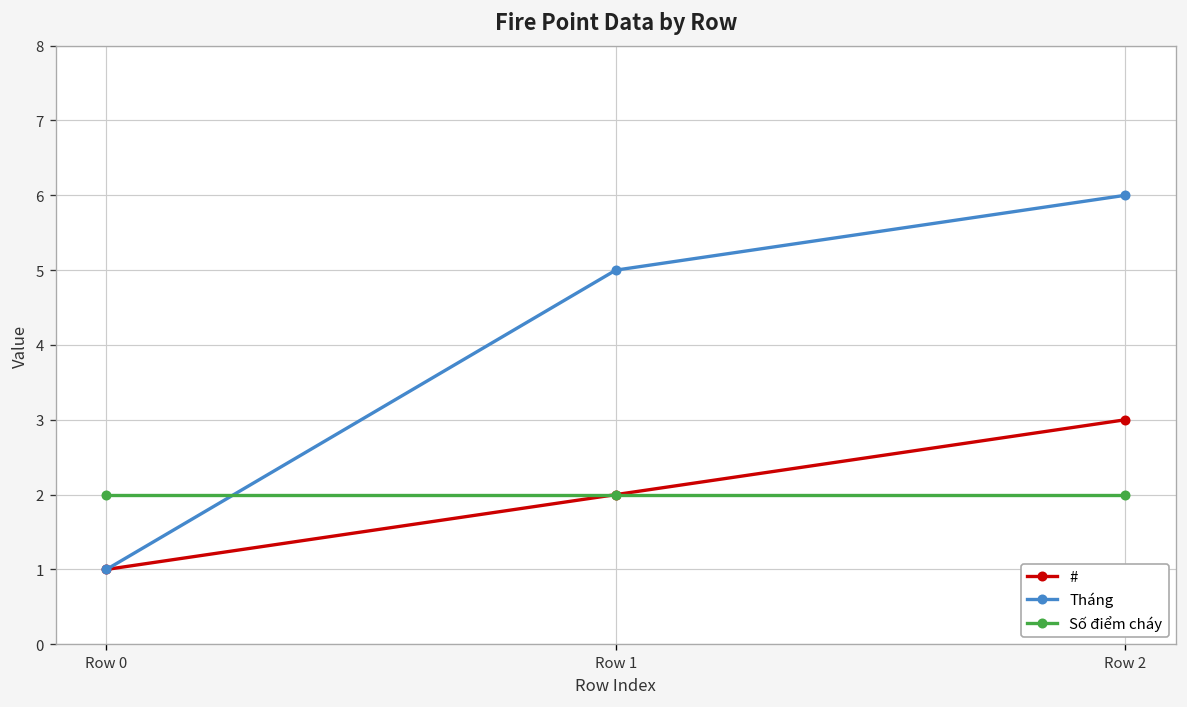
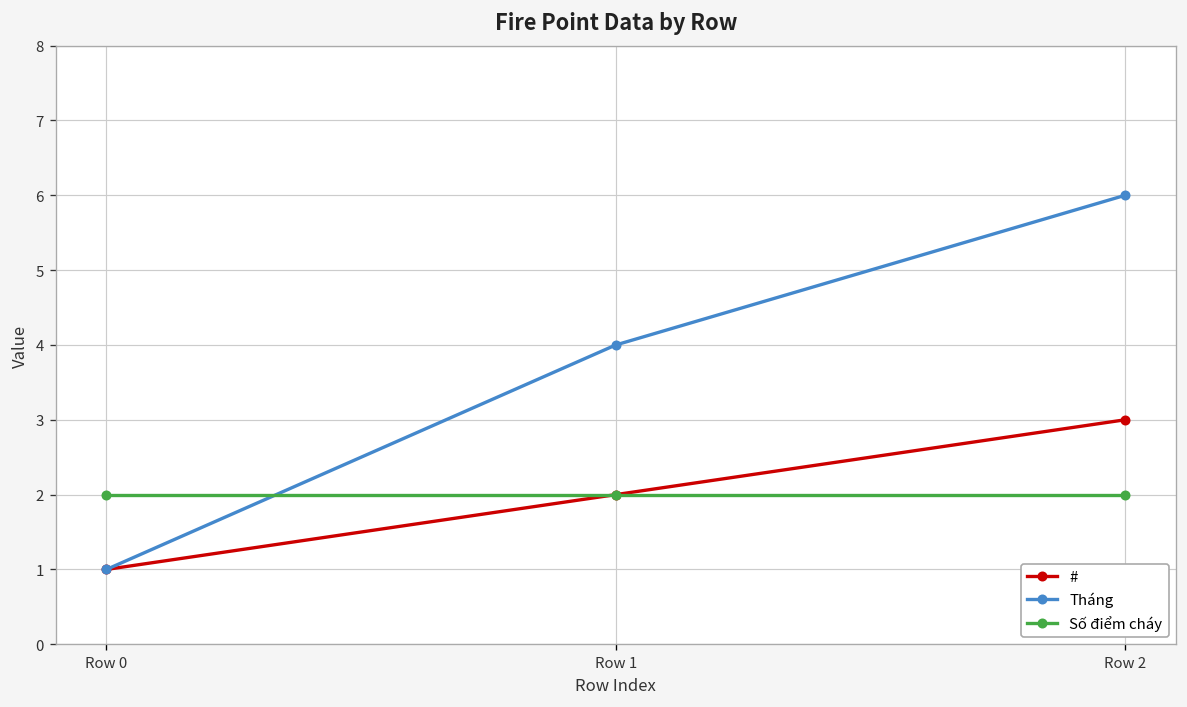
  {
    "#": {
      "Row 2": 3
    },
    "Tháng": {
-     "Row 1": 5,
+     "Row 1": 4,
      "Row 2": 6
    },
    "Số điểm cháy": {
      "Row 0": 2,
      "Row 2": 2
    }
  }
